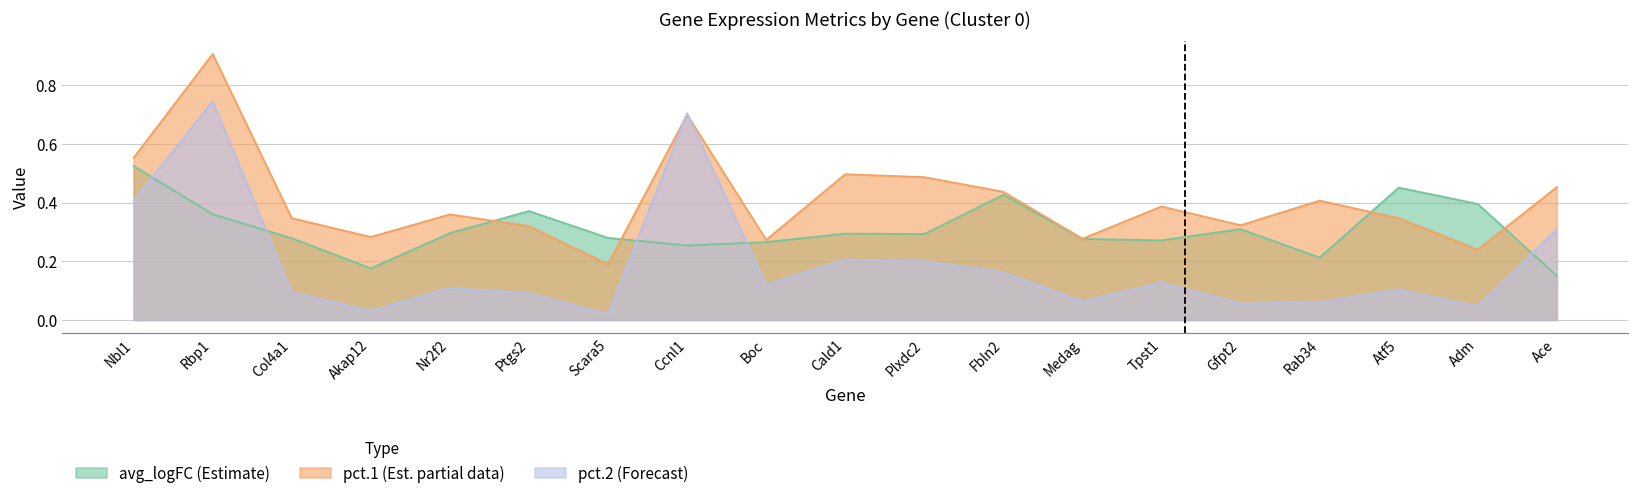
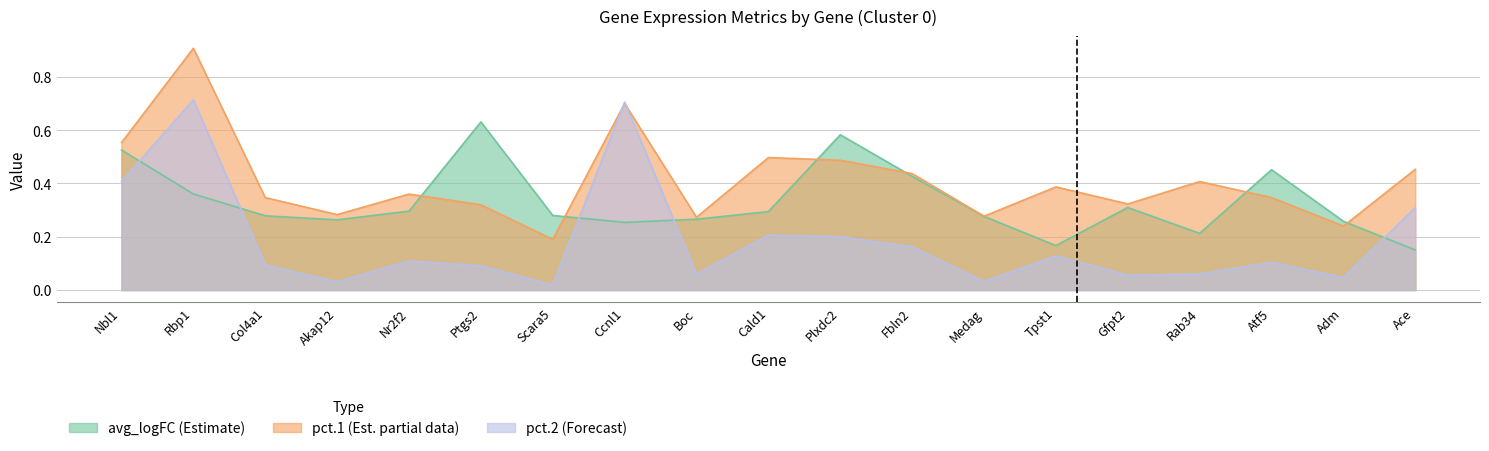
  {
    "avg_logFC (Estimate)": {
      "Nbl1": 0.53,
      "Rbp1": 0.36,
      "Col4a1": 0.28,
-     "Akap12": 0.18,
+     "Akap12": 0.26,
      "Nr2f2": 0.30,
-     "Ptgs2": 0.37,
+     "Ptgs2": 0.63,
      "Scara5": 0.28,
      "Ccnl1": 0.25,
      "Cald1": 0.29,
-     "Plxdc2": 0.29,
+     "Plxdc2": 0.58,
      "Fbln2": 0.43,
-     "Tpst1": 0.27,
+     "Tpst1": 0.17,
      "Gfpt2": 0.31,
      "Rab34": 0.21,
      "Atf5": 0.45,
-     "Adm": 0.40,
+     "Adm": 0.26,
      "Ace": 0.15
    },
    "pct.2 (Forecast)": {
      "Nbl1": 0.41,
-     "Rbp1": 0.75,
+     "Rbp1": 0.71,
      "Col4a1": 0.09,
      "Akap12": 0.03,
      "Nr2f2": 0.11,
      "Ptgs2": 0.09,
      "Scara5": 0.02,
-     "Boc": 0.12,
+     "Boc": 0.06,
      "Cald1": 0.21,
      "Plxdc2": 0.20,
      "Fbln2": 0.16,
-     "Medag": 0.06,
+     "Medag": 0.03,
      "Tpst1": 0.13,
      "Gfpt2": 0.06,
      "Rab34": 0.06,
      "Atf5": 0.10,
      "Adm": 0.05,
      "Ace": 0.31
    }
  }
